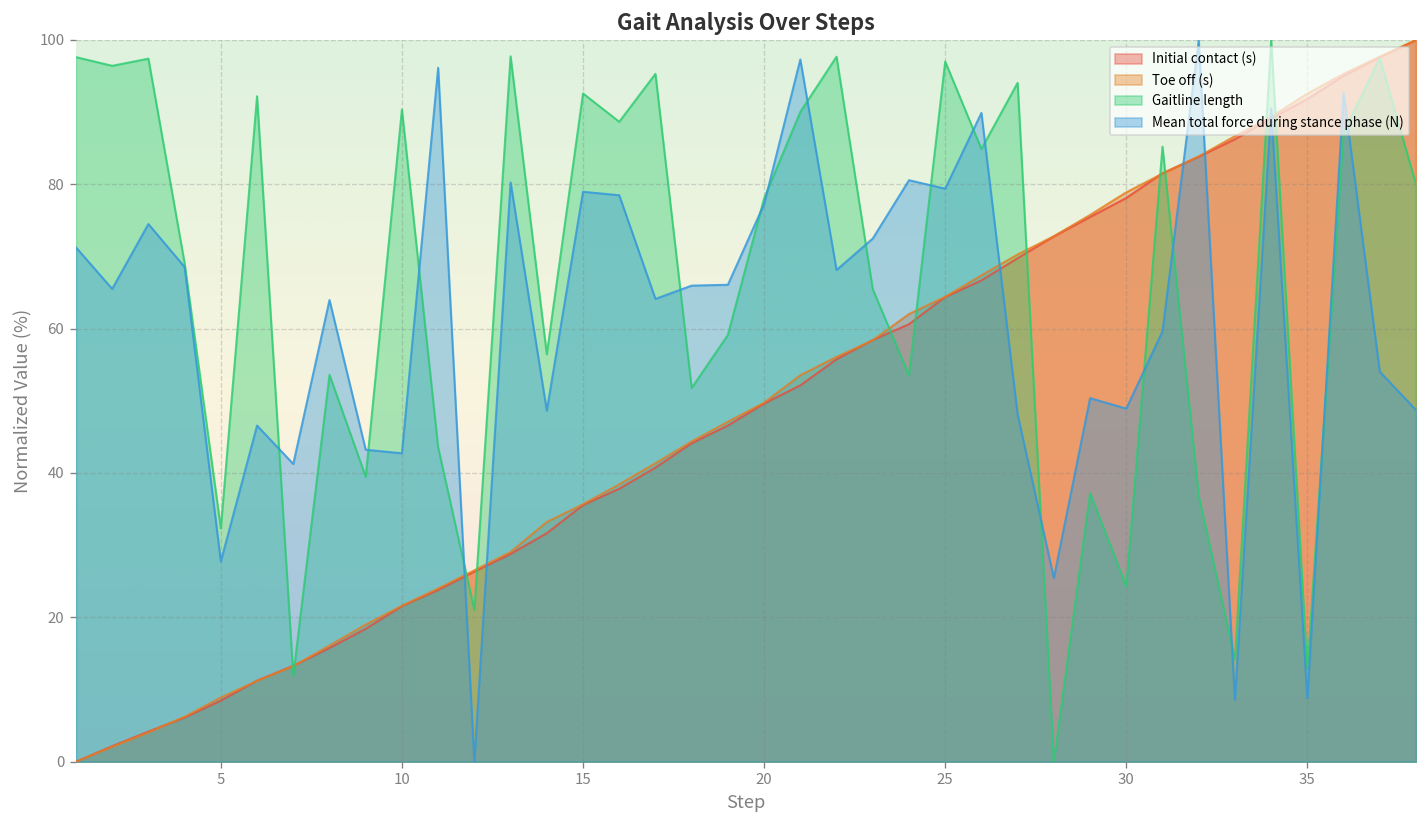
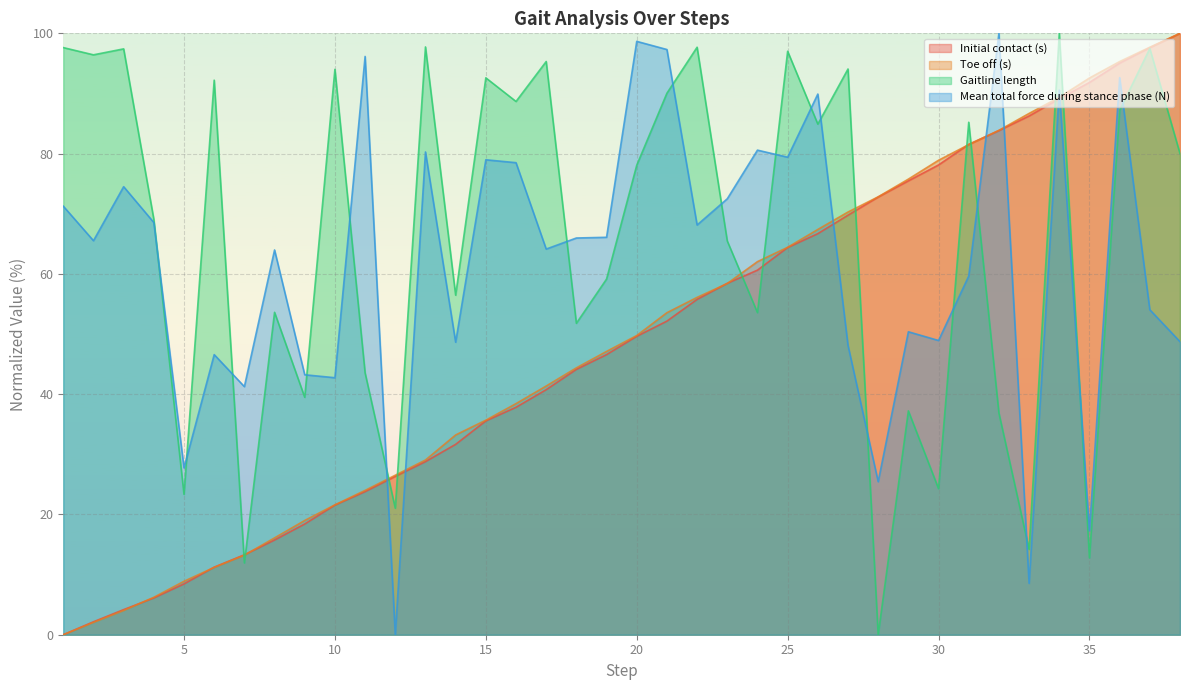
  {
    "Gaitline length": {
-     "5": 32,
-     "10": 90,
+     "5": 23,
+     "10": 94,
      "15": 93,
      "20": 78,
      "25": 97,
      "30": 24,
      "35": 13
    },
    "Mean total force during stance phase (N)": {
      "5": 28,
      "10": 43,
      "15": 79,
-     "20": 77,
+     "20": 99,
      "25": 79,
      "30": 49,
-     "35": 9
+     "35": 17
    }
  }
